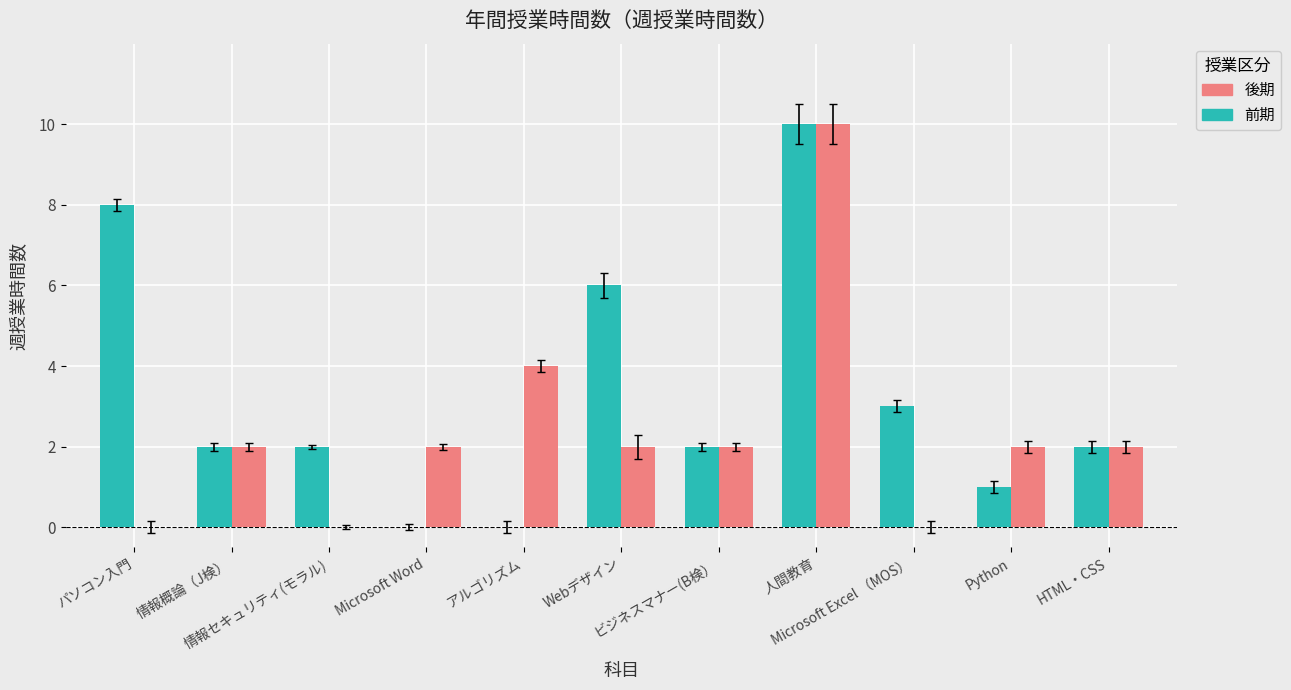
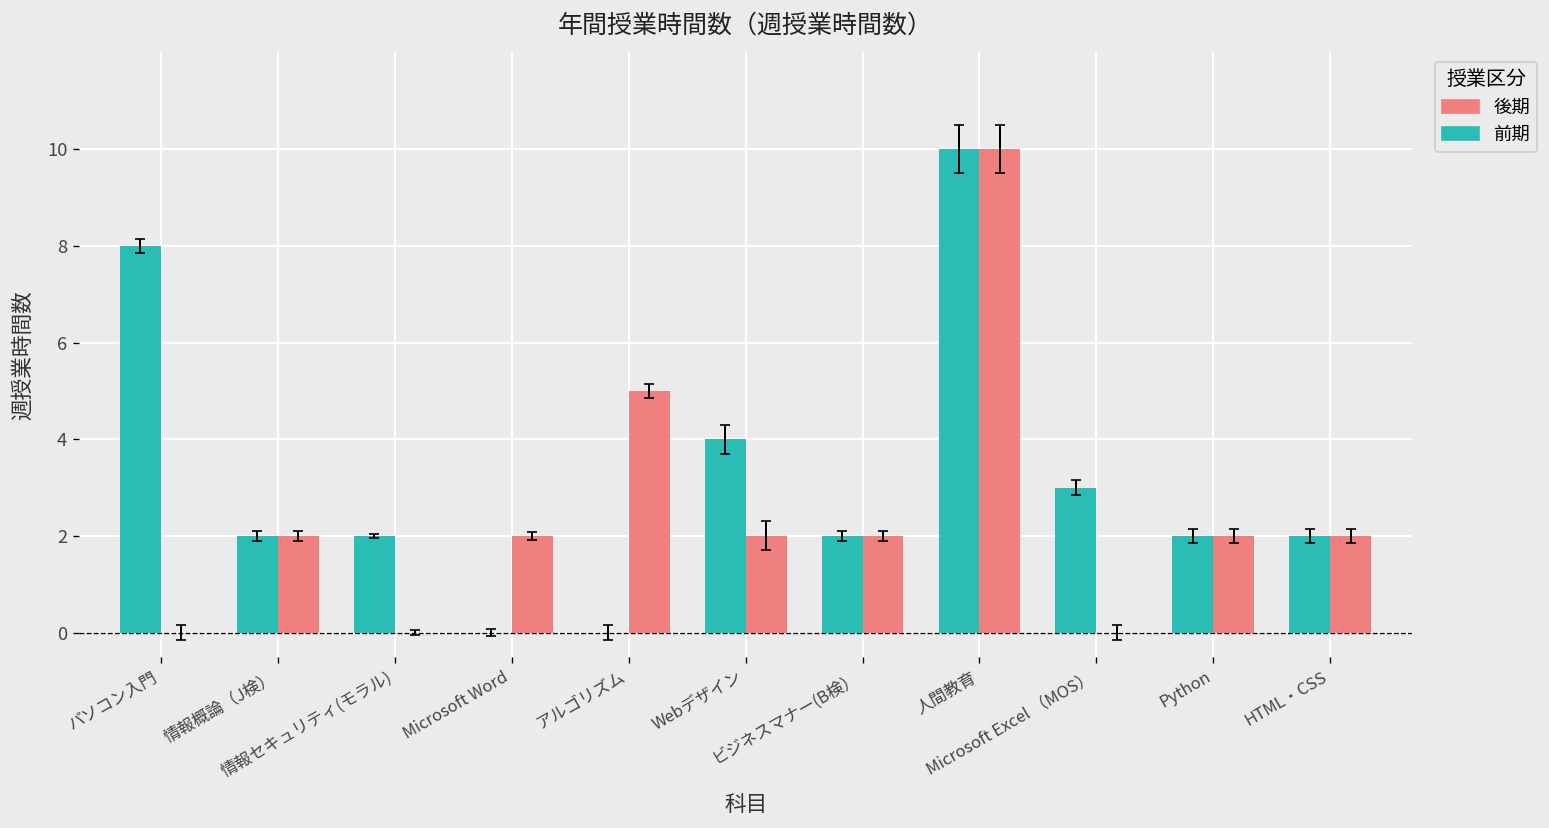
  {
    "前期": {
      "パソコン入門": 8,
      "情報概論（J検）": 2,
      "情報セキュリティ(モラル)": 2,
      "Microsoft Word": 0,
      "アルゴリズム": 0,
-     "Webデザイン": 6,
+     "Webデザイン": 4,
      "ビジネスマナー(B検）": 2,
      "人間教育": 10,
      "Microsoft Excel （MOS）": 3,
-     "Python": 1,
+     "Python": 2,
      "HTML・CSS": 2
    },
    "後期": {
      "パソコン入門": 0,
      "情報概論（J検）": 2,
      "情報セキュリティ(モラル)": 0,
      "Microsoft Word": 2,
-     "アルゴリズム": 4,
+     "アルゴリズム": 5,
      "Webデザイン": 2,
      "ビジネスマナー(B検）": 2,
      "人間教育": 10,
      "Microsoft Excel （MOS）": 0,
      "Python": 2,
      "HTML・CSS": 2
    }
  }
